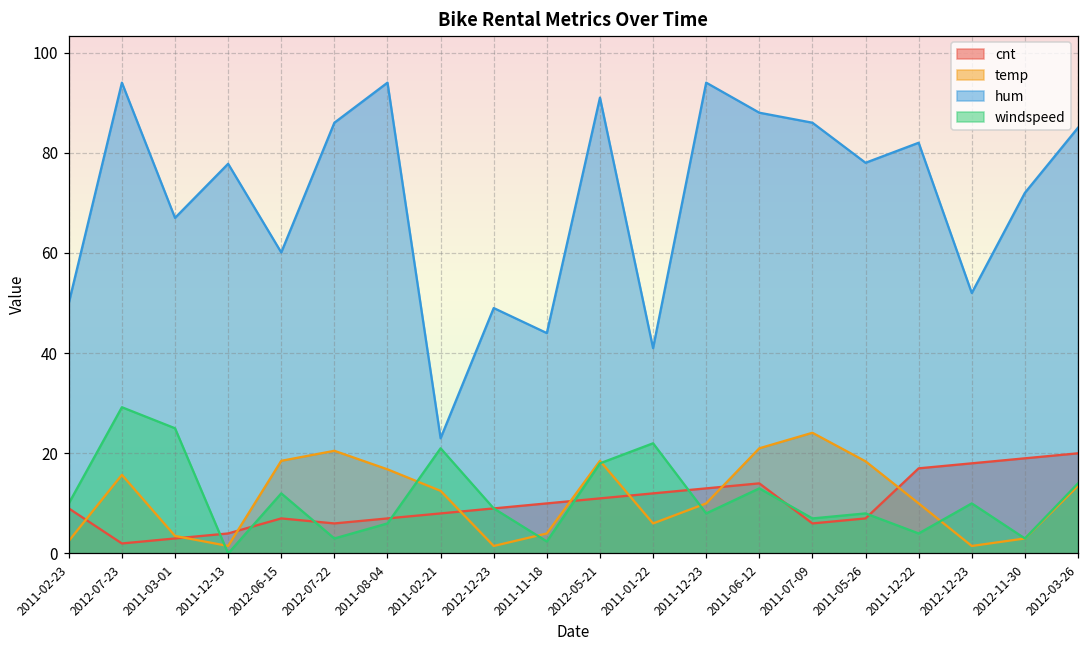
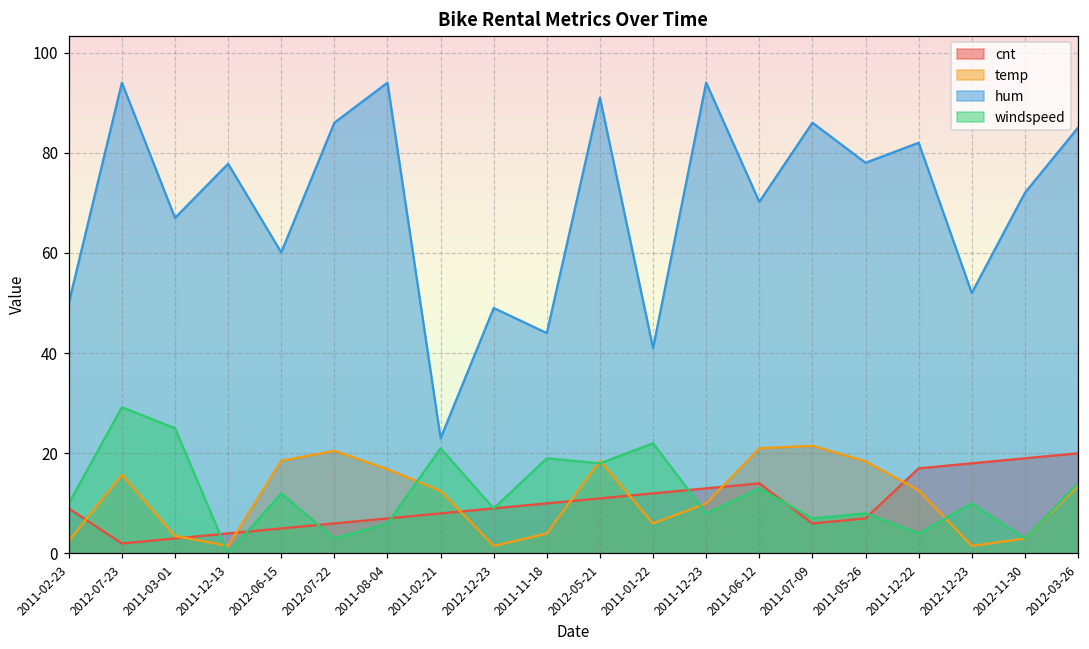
  {
    "cnt": {
      "2011-02-23": 9,
      "2012-07-23": 2,
      "2011-12-13": 4,
-     "2012-06-15": 7,
+     "2012-06-15": 5,
      "2012-07-22": 6,
      "2011-08-04": 7,
      "2011-02-21": 8,
      "2011-11-18": 10,
      "2012-05-21": 11,
      "2011-01-22": 12,
      "2011-12-23": 13,
      "2011-06-12": 14,
      "2011-07-09": 6,
      "2011-05-26": 7,
      "2011-12-22": 17,
      "2012-11-30": 19,
      "2012-03-26": 20
    },
    "temp": {
      "2011-02-23": 3,
      "2012-07-23": 16,
      "2011-12-13": 2,
      "2012-06-15": 19,
      "2012-07-22": 21,
      "2011-08-04": 17,
      "2011-02-21": 13,
      "2011-11-18": 4,
      "2011-01-22": 6,
      "2011-12-23": 10,
      "2011-06-12": 21,
-     "2011-07-09": 24,
+     "2011-07-09": 22,
      "2011-05-26": 18,
-     "2011-12-22": 10
+     "2011-12-22": 13
    },
    "hum": {
      "2011-02-23": 50,
      "2012-07-23": 94,
      "2011-03-01": 67,
      "2011-12-13": 78,
      "2012-06-15": 60,
      "2012-07-22": 86,
      "2011-08-04": 94,
      "2011-02-21": 23,
      "2011-11-18": 44,
      "2012-05-21": 91,
      "2011-01-22": 41,
      "2011-12-23": 94,
-     "2011-06-12": 88,
+     "2011-06-12": 70,
      "2011-07-09": 86,
      "2011-05-26": 78,
      "2011-12-22": 82,
      "2012-11-30": 72,
      "2012-03-26": 85
    },
    "windspeed": {
      "2011-02-23": 10,
      "2012-07-23": 29,
      "2011-03-01": 25,
      "2011-12-13": 0,
      "2012-06-15": 12,
      "2012-07-22": 3,
      "2011-08-04": 6,
      "2011-02-21": 21,
-     "2011-11-18": 2,
+     "2011-11-18": 19,
      "2011-01-22": 22,
      "2011-12-23": 8,
      "2011-06-12": 13,
      "2011-07-09": 7,
      "2011-05-26": 8,
      "2011-12-22": 4
    }
  }
